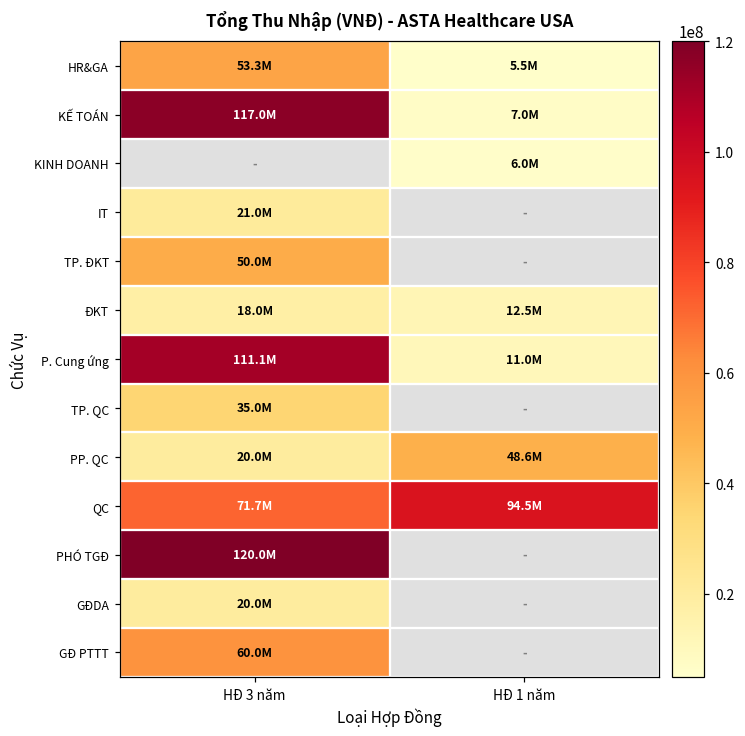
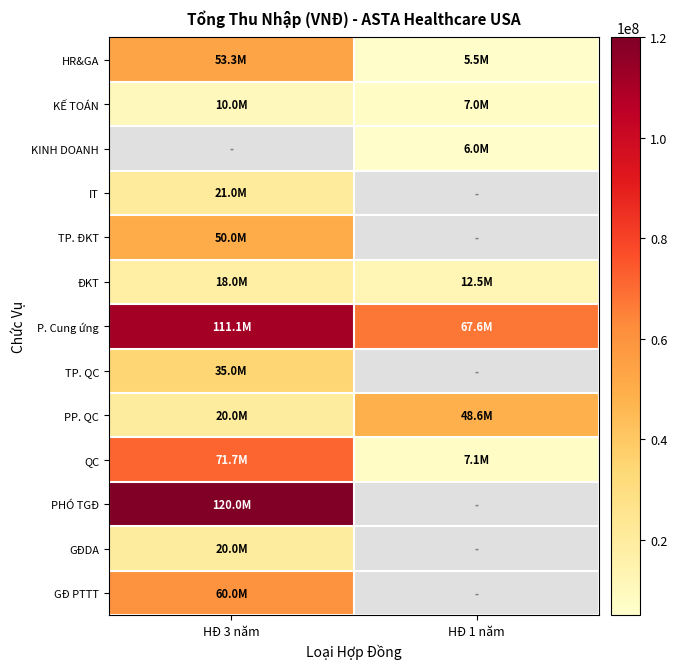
  {
    "HR&GA": {
      "HĐ 3 năm": "53.3M",
      "HĐ 1 năm": "5.5M"
    },
    "KẾ TOÁN": {
-     "HĐ 3 năm": "117.0M",
+     "HĐ 3 năm": "10.0M",
      "HĐ 1 năm": "7.0M"
    },
    "KINH DOANH": {
      "HĐ 1 năm": "6.0M"
    },
    "IT": {
      "HĐ 3 năm": "21.0M"
    },
    "TP. ĐKT": {
      "HĐ 3 năm": "50.0M"
    },
    "ĐKT": {
      "HĐ 3 năm": "18.0M",
      "HĐ 1 năm": "12.5M"
    },
    "P. Cung ứng": {
      "HĐ 3 năm": "111.1M",
-     "HĐ 1 năm": "11.0M"
+     "HĐ 1 năm": "67.6M"
    },
    "TP. QC": {
      "HĐ 3 năm": "35.0M"
    },
    "PP. QC": {
      "HĐ 3 năm": "20.0M",
      "HĐ 1 năm": "48.6M"
    },
    "QC": {
      "HĐ 3 năm": "71.7M",
-     "HĐ 1 năm": "94.5M"
+     "HĐ 1 năm": "7.1M"
    },
    "PHÓ TGĐ": {
      "HĐ 3 năm": "120.0M"
    },
    "GĐDA": {
      "HĐ 3 năm": "20.0M"
    },
    "GĐ PTTT": {
      "HĐ 3 năm": "60.0M"
    }
  }
